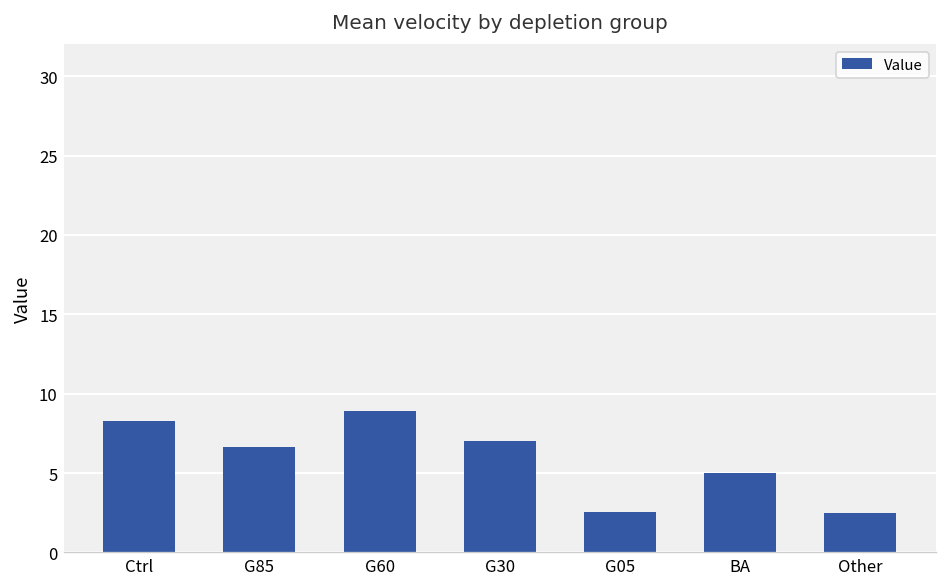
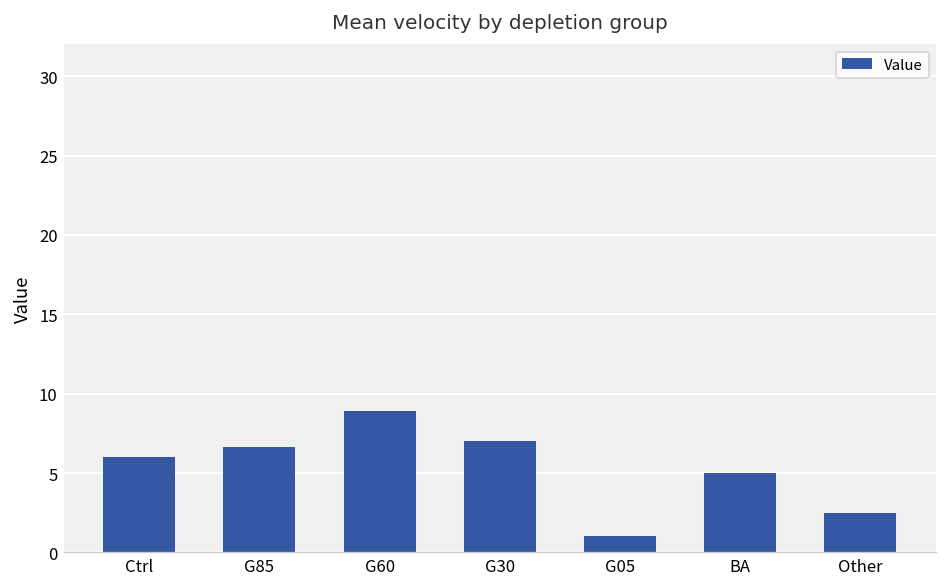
  {
-   "Ctrl": 8.3,
+   "Ctrl": 6.0,
    "G85": 6.6,
    "G60": 8.9,
    "G30": 7.0,
-   "G05": 2.6,
+   "G05": 1.0,
    "BA": 5.0,
    "Other": 2.5
  }
